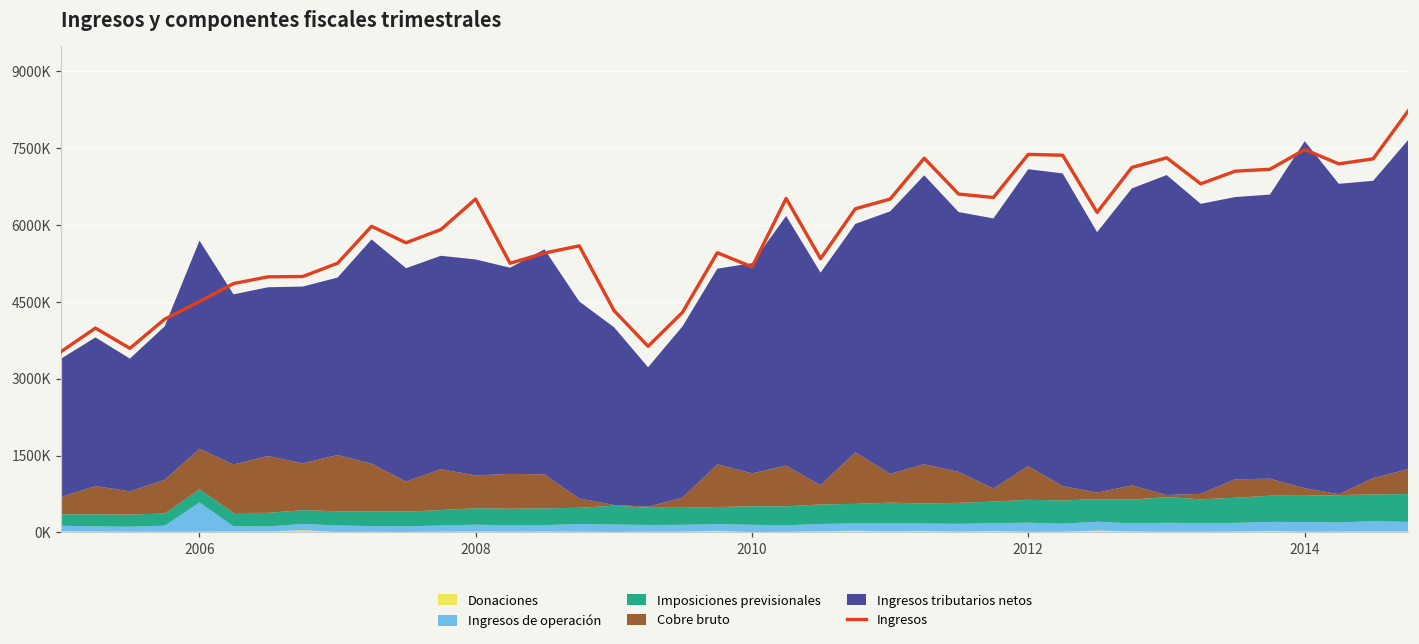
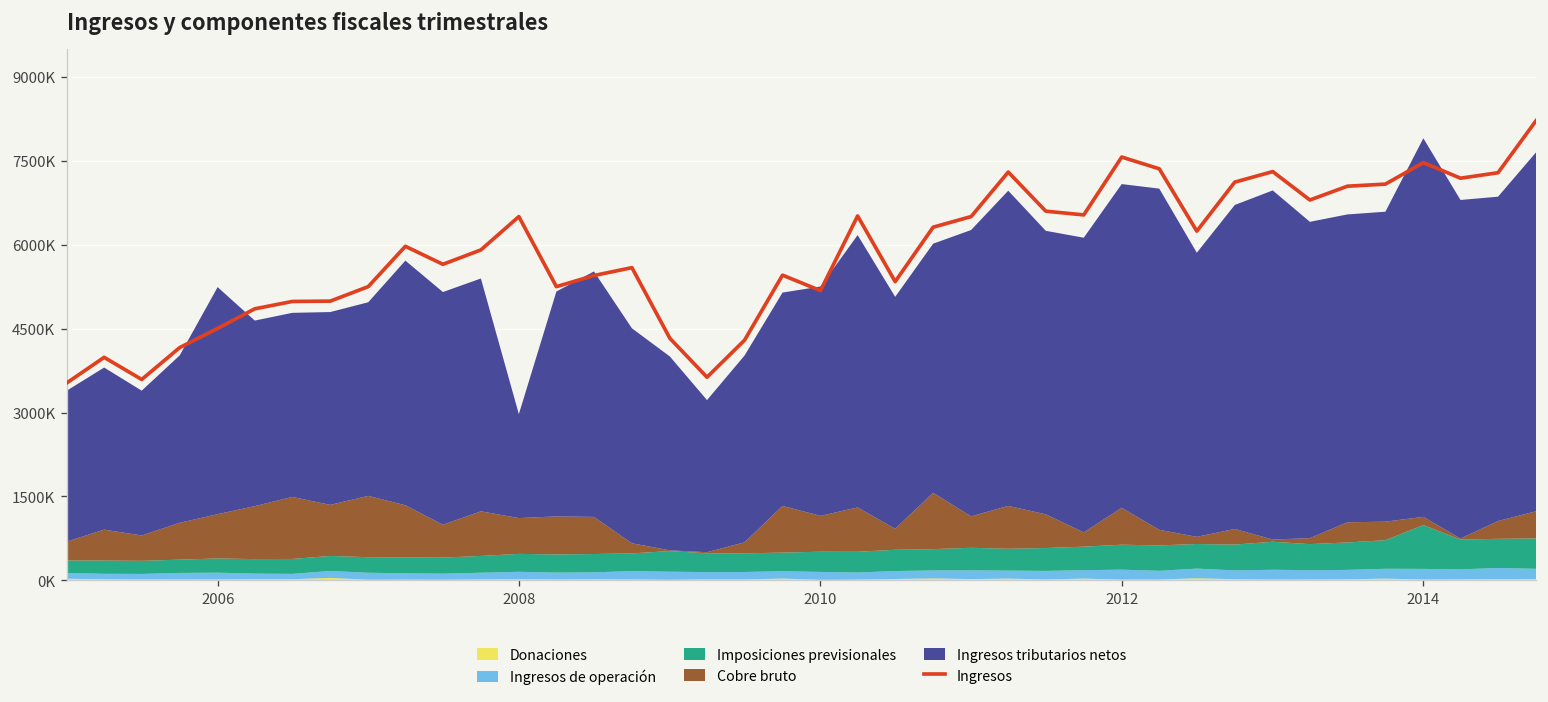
  {
    "Ingresos": {
      "2006": 4500000,
      "2008": 6500000,
      "2010": 5200000,
-     "2012": 7400000,
+     "2012": 7600000,
      "2014": 7500000
    },
    "Ingresos de operación": {
-     "2006": 600000,
+     "2006": 100000,
      "2008": 100000,
      "2010": 100000,
      "2012": 200000,
      "2014": 200000
    },
    "Imposiciones previsionales": {
      "2006": 300000,
      "2008": 300000,
      "2010": 400000,
      "2012": 400000,
-     "2014": 500000
+     "2014": 800000
    },
    "Cobre bruto": {
      "2006": 800000,
      "2008": 600000,
      "2010": 600000,
      "2012": 700000,
      "2014": 100000
    },
    "Ingresos tributarios netos": {
      "2006": 4100000,
-     "2008": 4200000,
+     "2008": 1900000,
      "2010": 4100000,
      "2012": 5800000,
      "2014": 6800000
    }
  }
